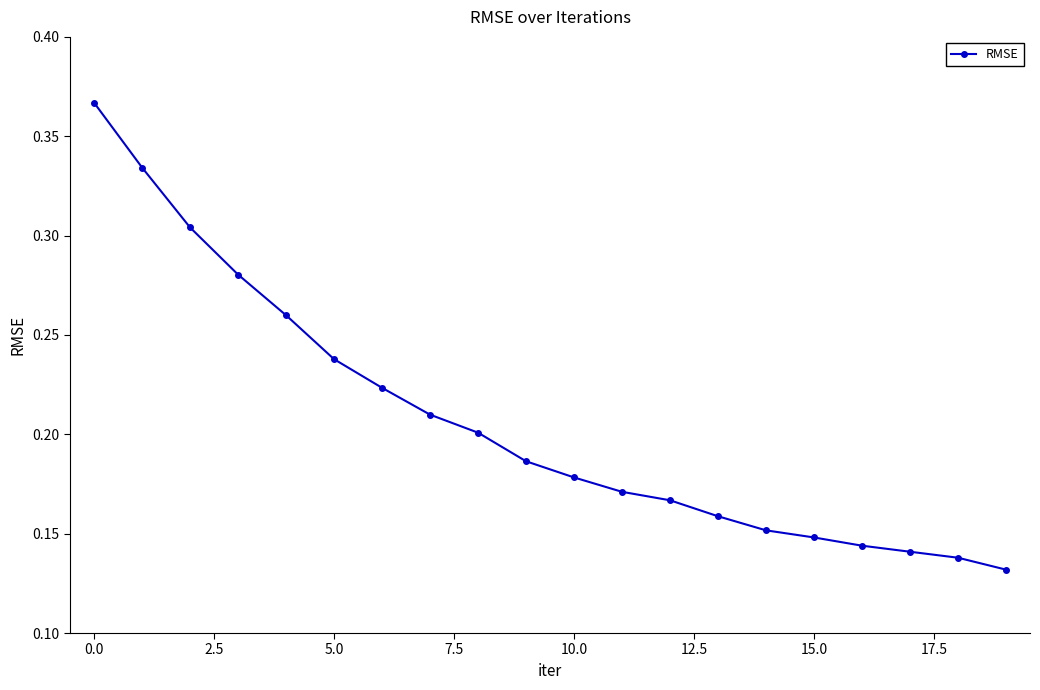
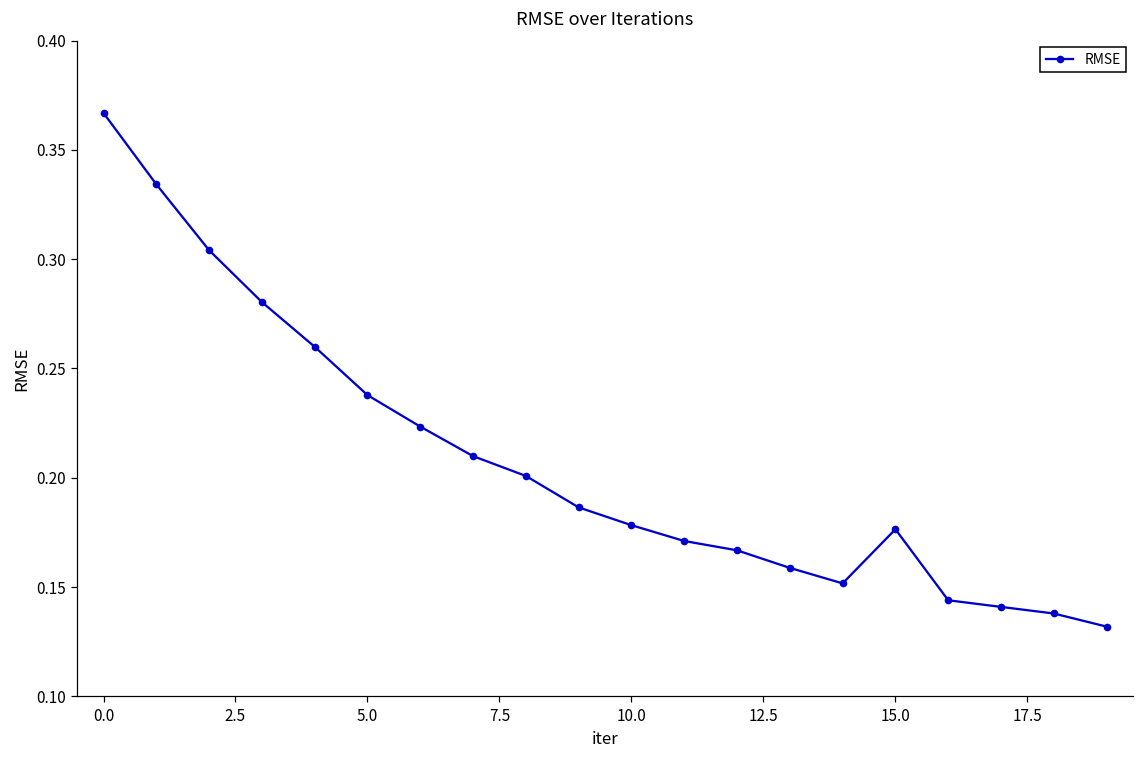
  {
    "0.0": 0.367,
    "5.0": 0.238,
    "10.0": 0.178,
-   "15.0": 0.148
+   "15.0": 0.176
  }
